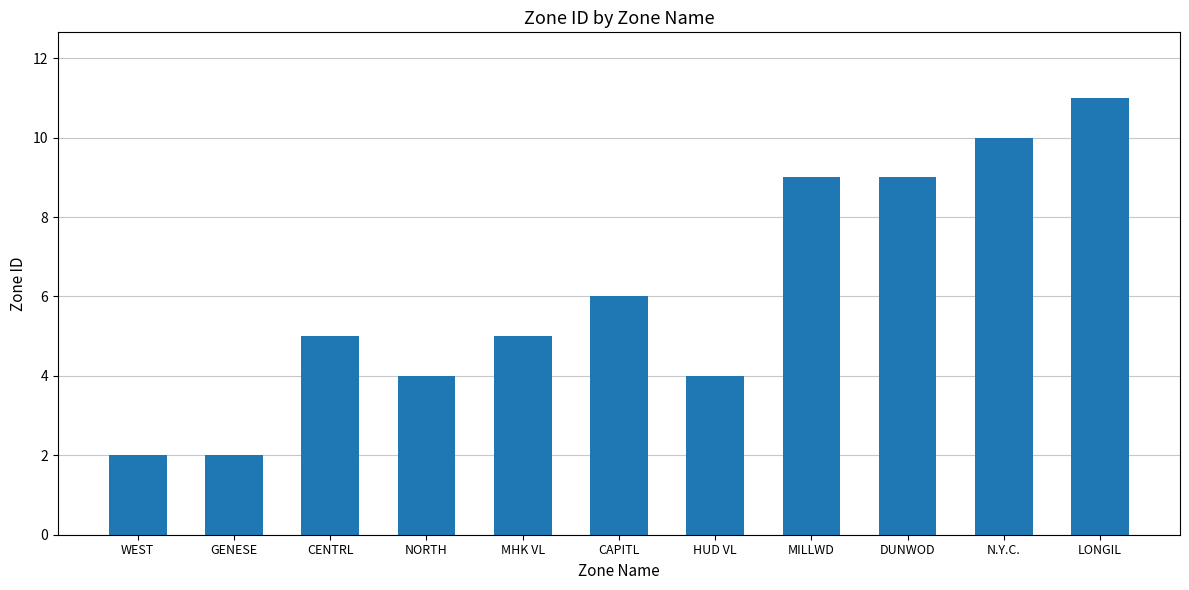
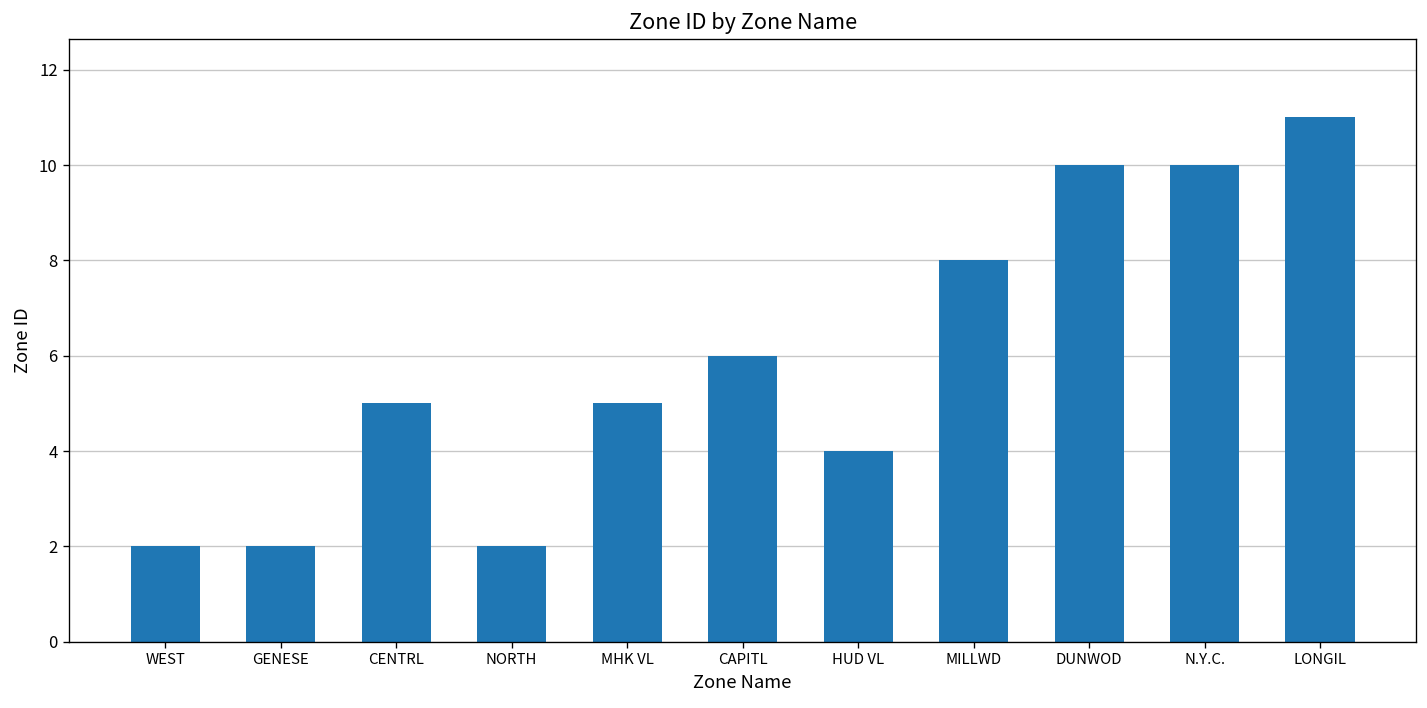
  {
    "WEST": 2,
    "GENESE": 2,
    "CENTRL": 5,
-   "NORTH": 4,
+   "NORTH": 2,
    "MHK VL": 5,
    "CAPITL": 6,
    "HUD VL": 4,
-   "MILLWD": 9,
-   "DUNWOD": 9,
+   "MILLWD": 8,
+   "DUNWOD": 10,
    "N.Y.C.": 10,
    "LONGIL": 11
  }
